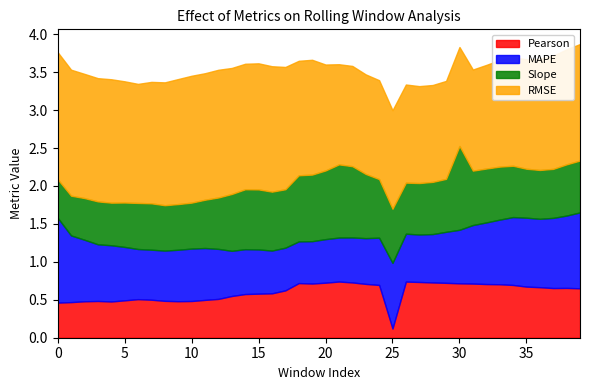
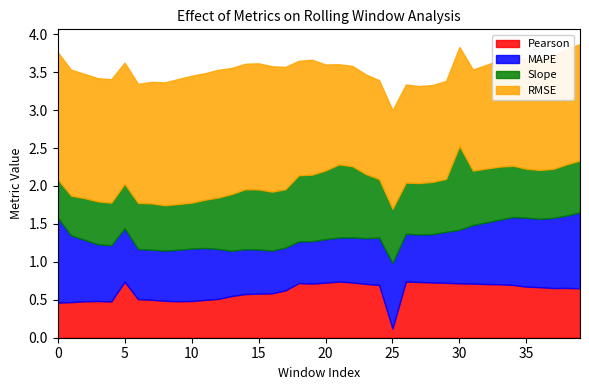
  {
    "Pearson": {
      "0": 0.5,
-     "5": 0.5,
+     "5": 0.7,
      "10": 0.5,
      "15": 0.6,
      "20": 0.7,
      "25": 0.1,
      "30": 0.7,
      "35": 0.7
    },
    "MAPE": {
      "0": 1.1,
      "5": 0.7,
      "10": 0.7,
      "15": 0.6,
      "20": 0.6,
      "25": 0.9,
      "30": 0.7,
      "35": 0.9
    },
    "Slope": {
      "0": 0.5,
      "5": 0.6,
      "10": 0.6,
      "15": 0.8,
      "20": 0.9,
      "25": 0.7,
      "30": 1.1,
      "35": 0.6
    },
    "RMSE": {
      "0": 1.7,
      "5": 1.6,
      "10": 1.7,
      "15": 1.7,
      "20": 1.4,
      "25": 1.3,
      "30": 1.3
    }
  }
